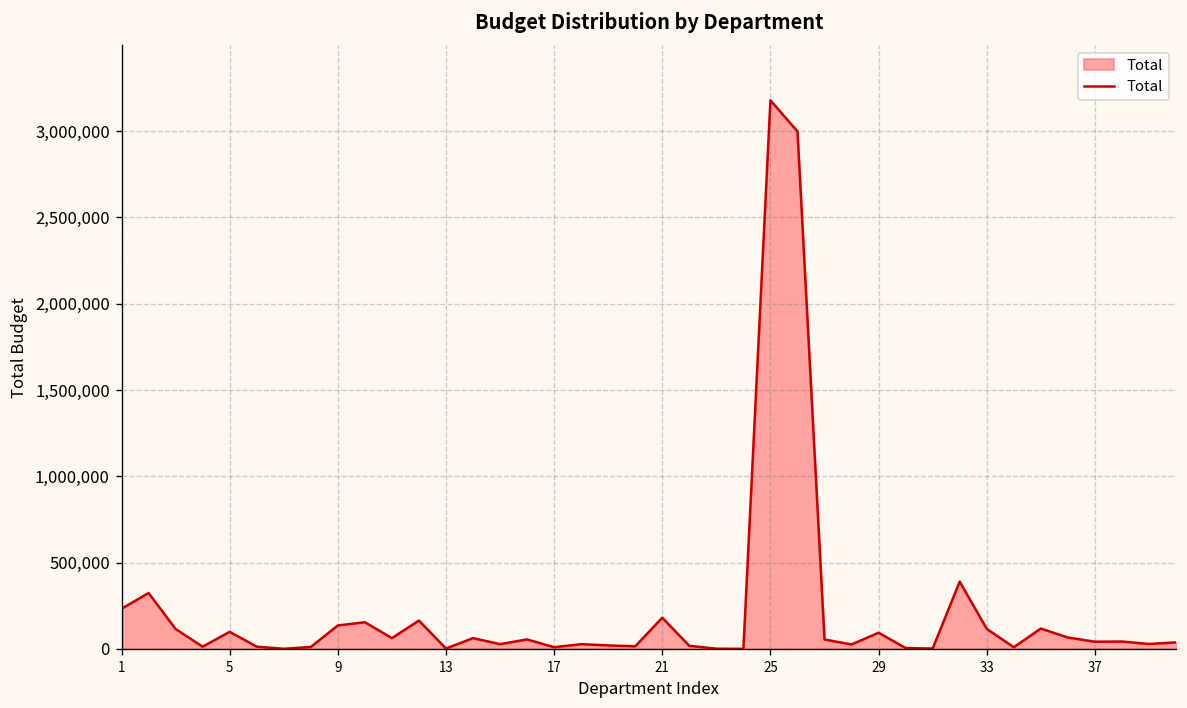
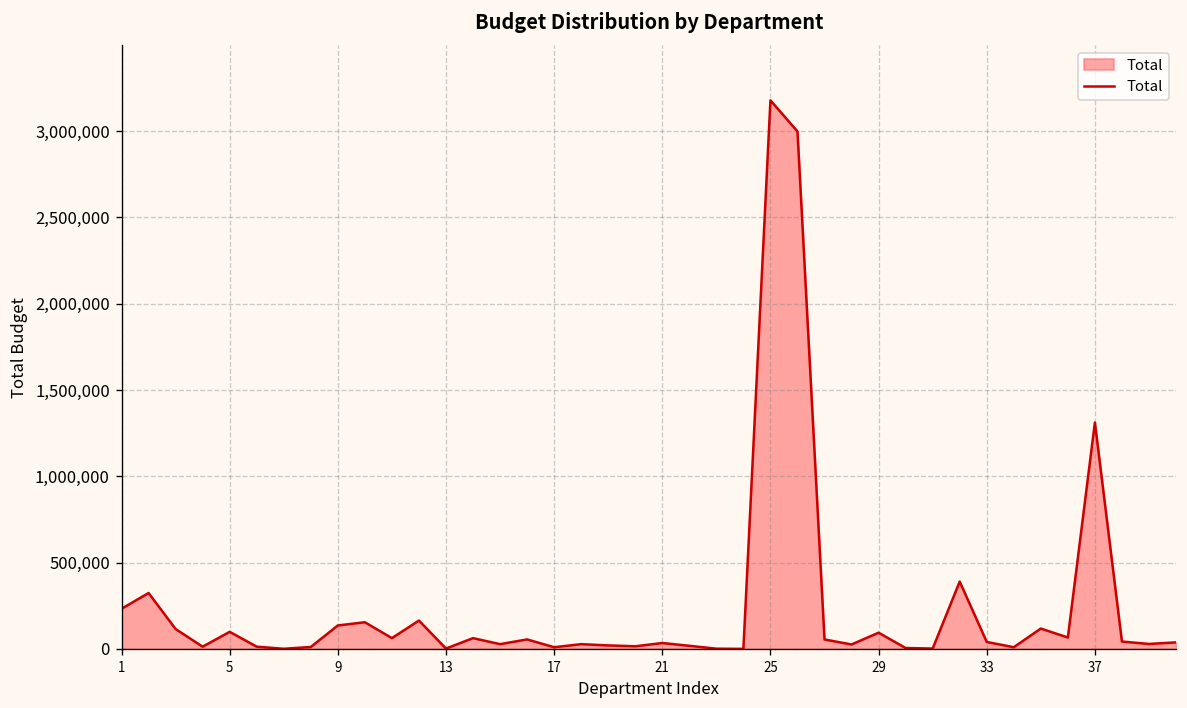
  {
    "1": "230,000",
    "5": "100,000",
    "9": "140,000",
    "13": "0",
    "17": "10,000",
-   "21": "180,000",
+   "21": "30,000",
    "25": "3,180,000",
    "29": "90,000",
-   "33": "120,000",
-   "37": "40,000"
+   "33": "40,000",
+   "37": "1,310,000"
  }
